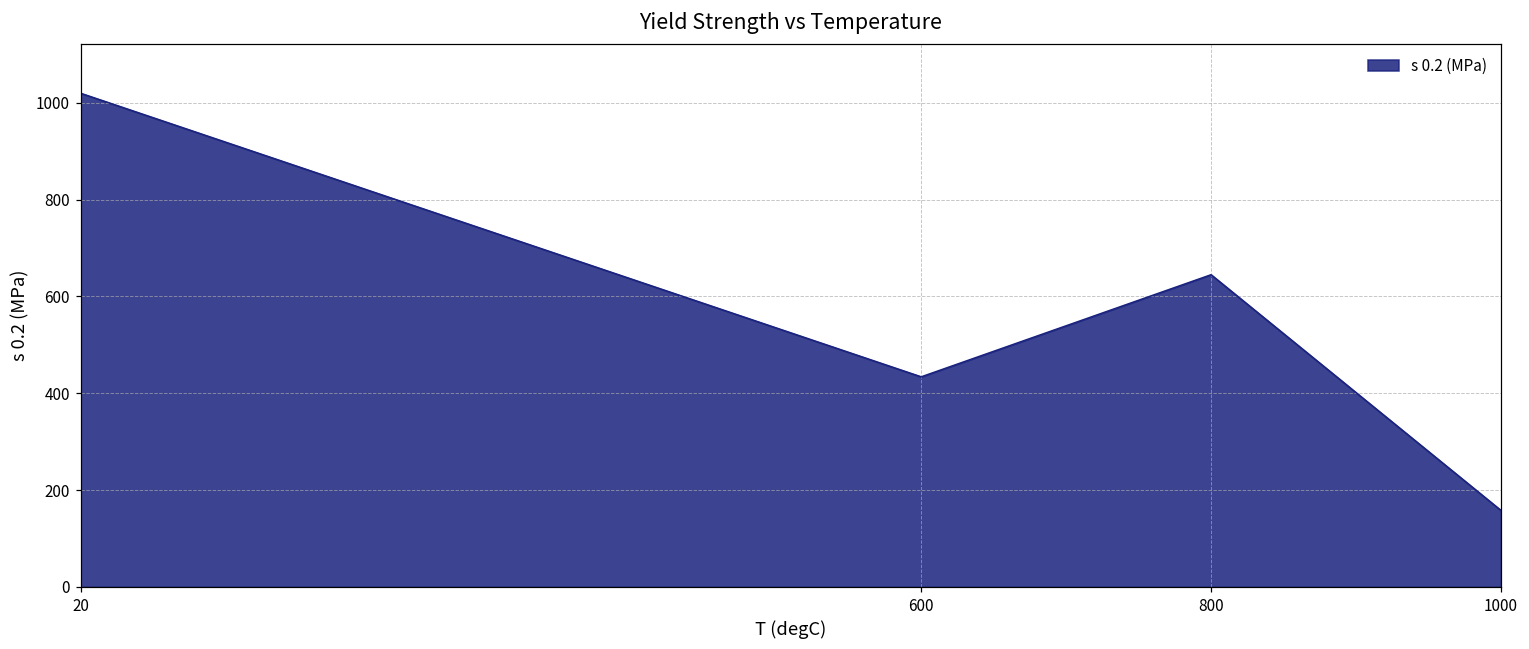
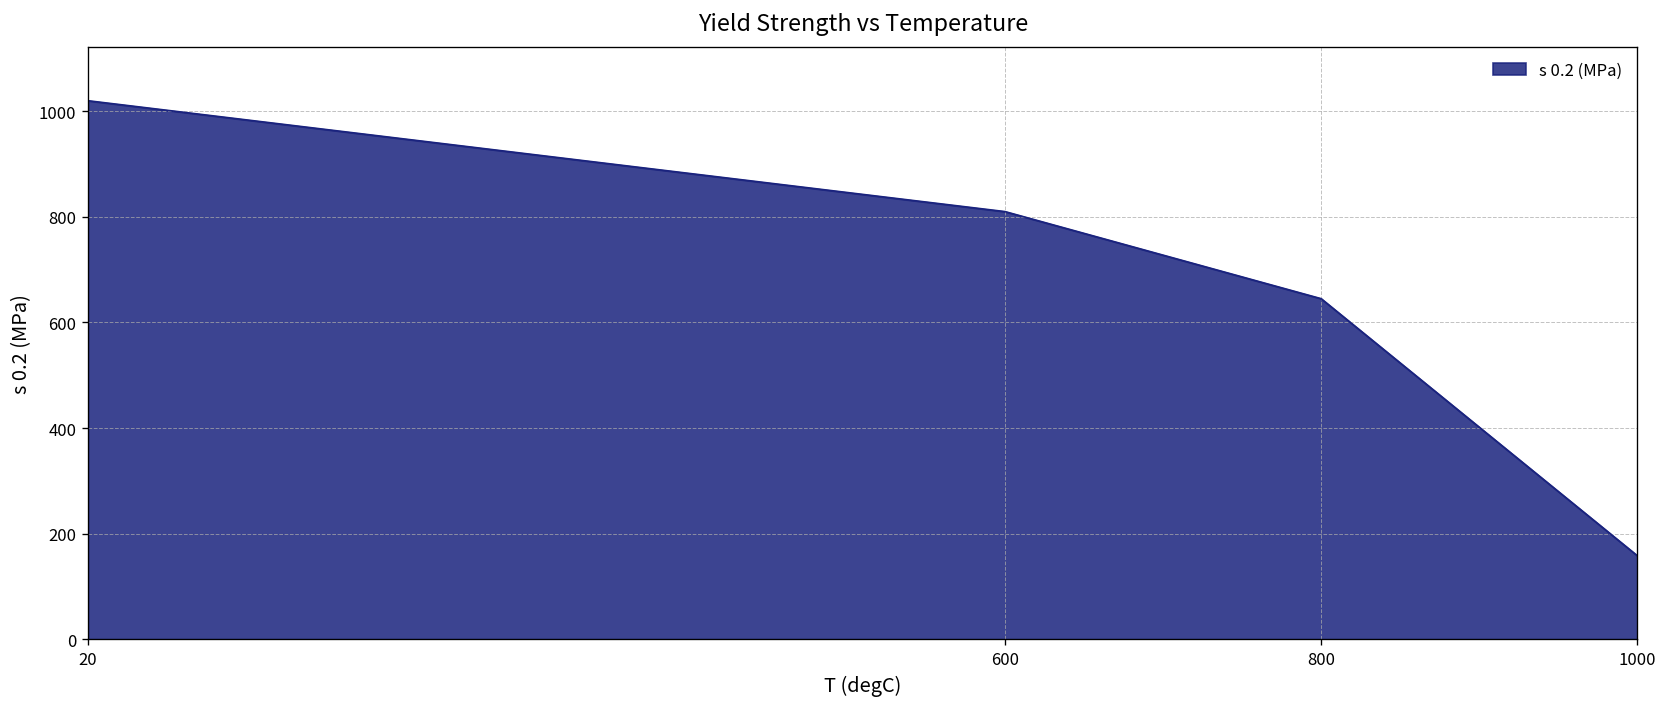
  {
    "20": 1020,
-   "600": 430,
+   "600": 810,
    "800": 650,
    "1000": 160
  }
